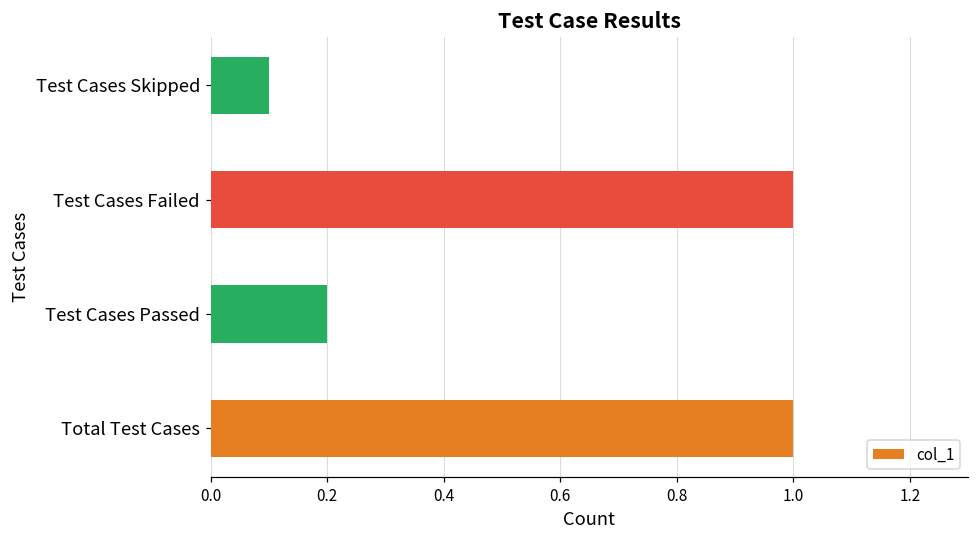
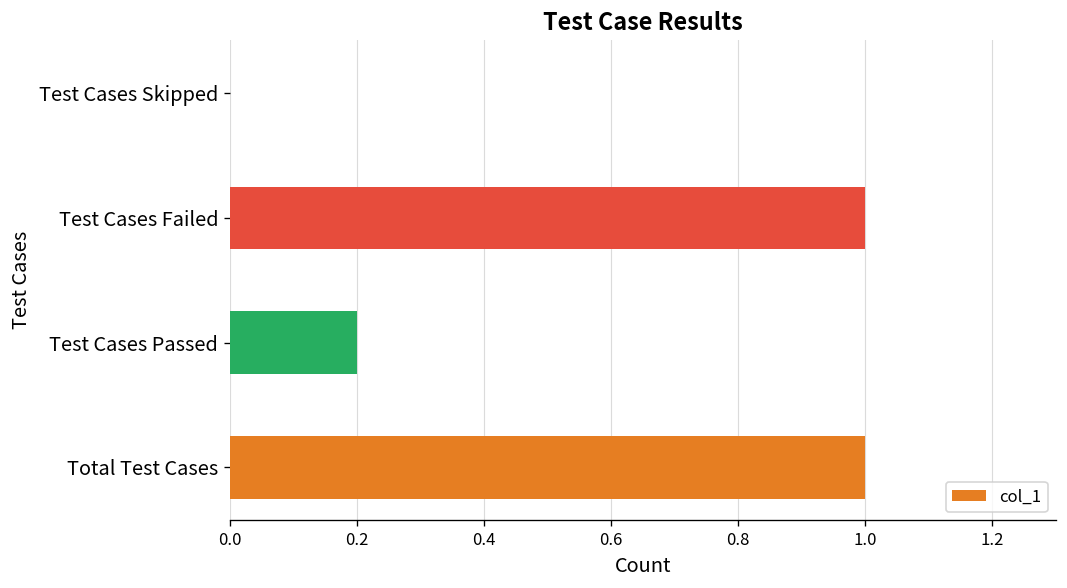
  {
-   "Test Cases Skipped": 0.1,
+   "Test Cases Skipped": 0.0,
    "Test Cases Failed": 1.0,
    "Test Cases Passed": 0.2,
    "Total Test Cases": 1.0
  }
